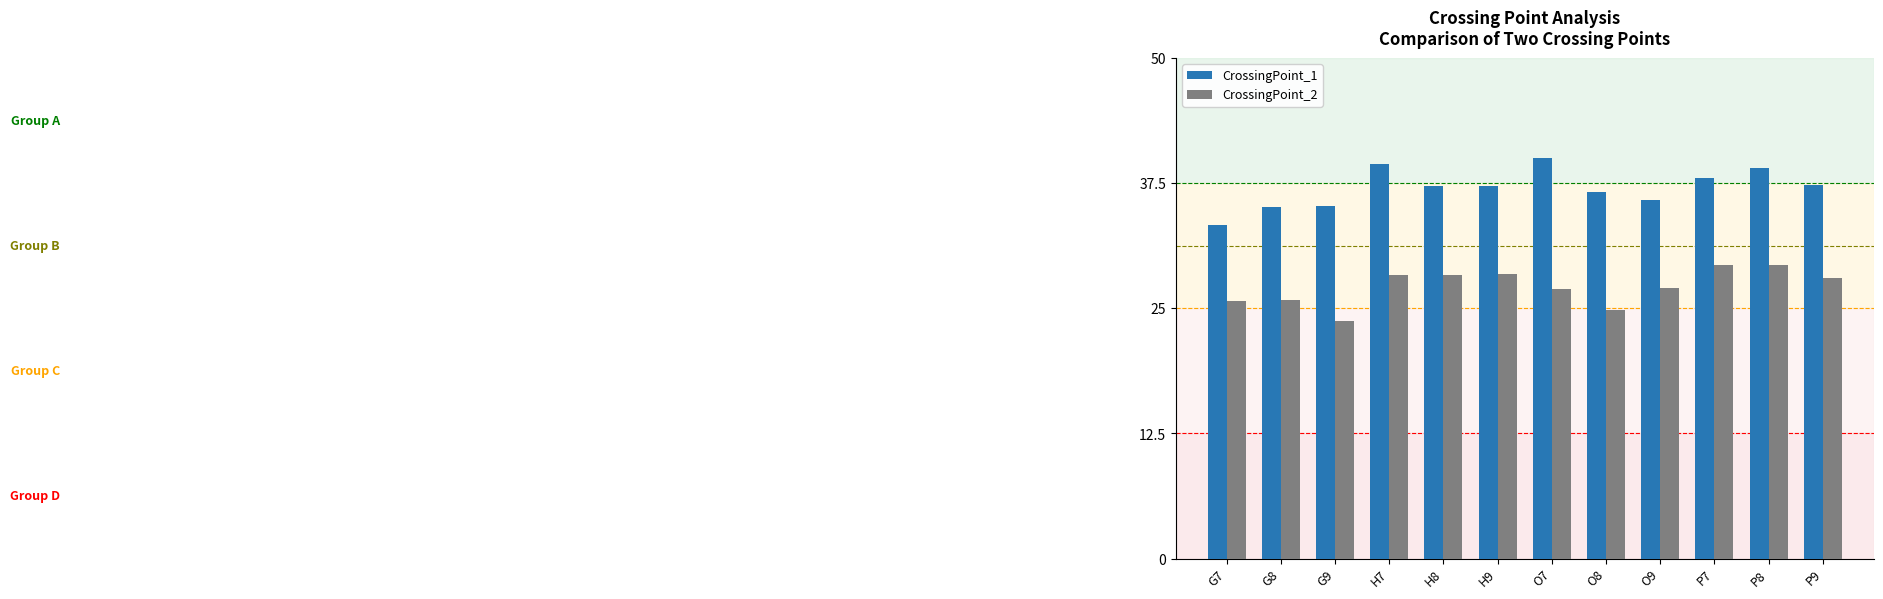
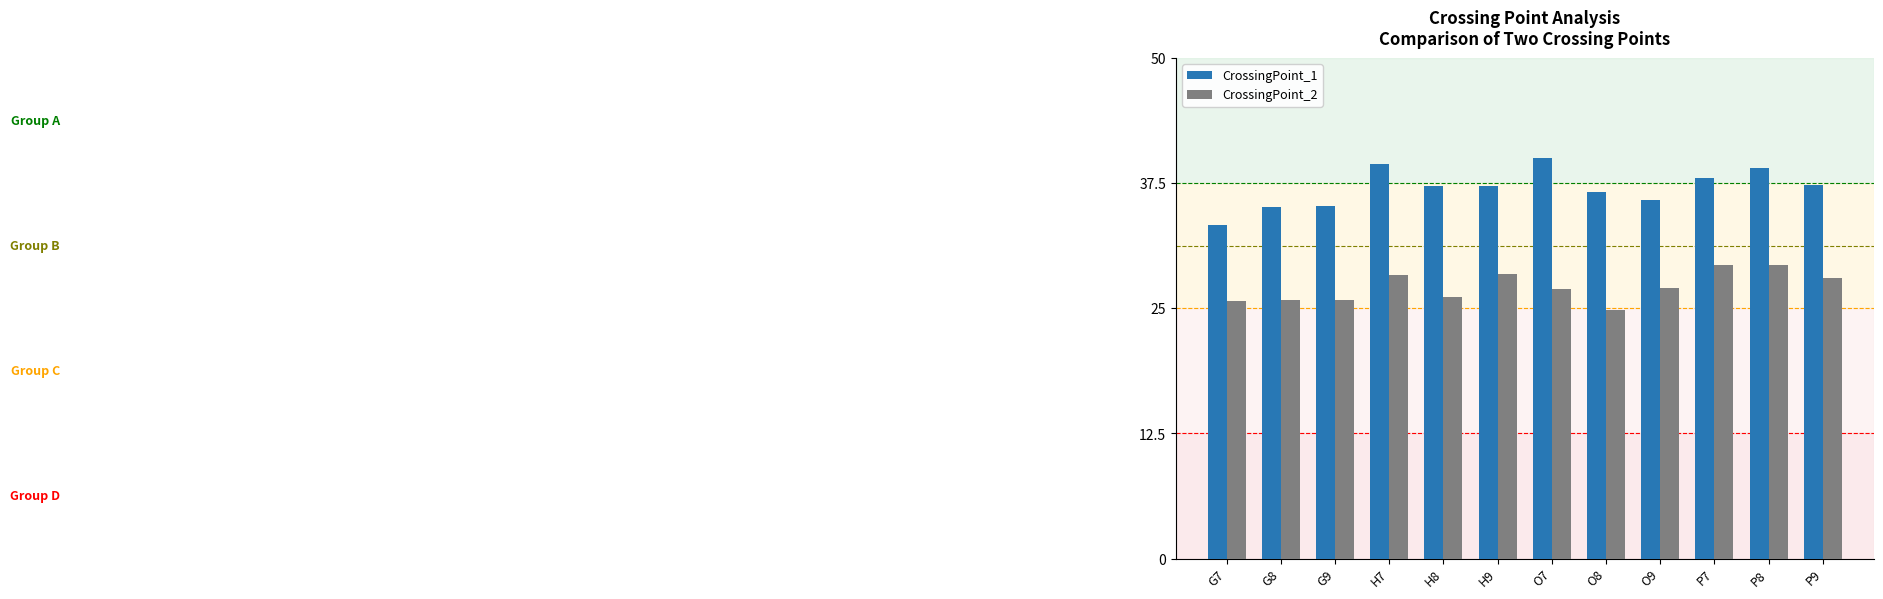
  {
    "CrossingPoint_1": {
      "G7": 33.3,
      "G8": 35.1,
      "G9": 35.3,
      "H7": 39.4,
      "H8": 37.3,
      "H9": 37.2,
      "O7": 40.0,
      "O8": 36.7,
      "O9": 35.9,
      "P7": 38.0,
      "P8": 39.0,
      "P9": 37.3
    },
    "CrossingPoint_2": {
      "G7": 25.8,
      "G8": 25.8,
-     "G9": 23.8,
+     "G9": 25.9,
      "H7": 28.4,
-     "H8": 28.3,
+     "H8": 26.1,
      "H9": 28.4,
      "O7": 26.9,
      "O8": 24.9,
      "O9": 27.1,
      "P7": 29.3,
      "P8": 29.4,
      "P9": 28.0
    }
  }
